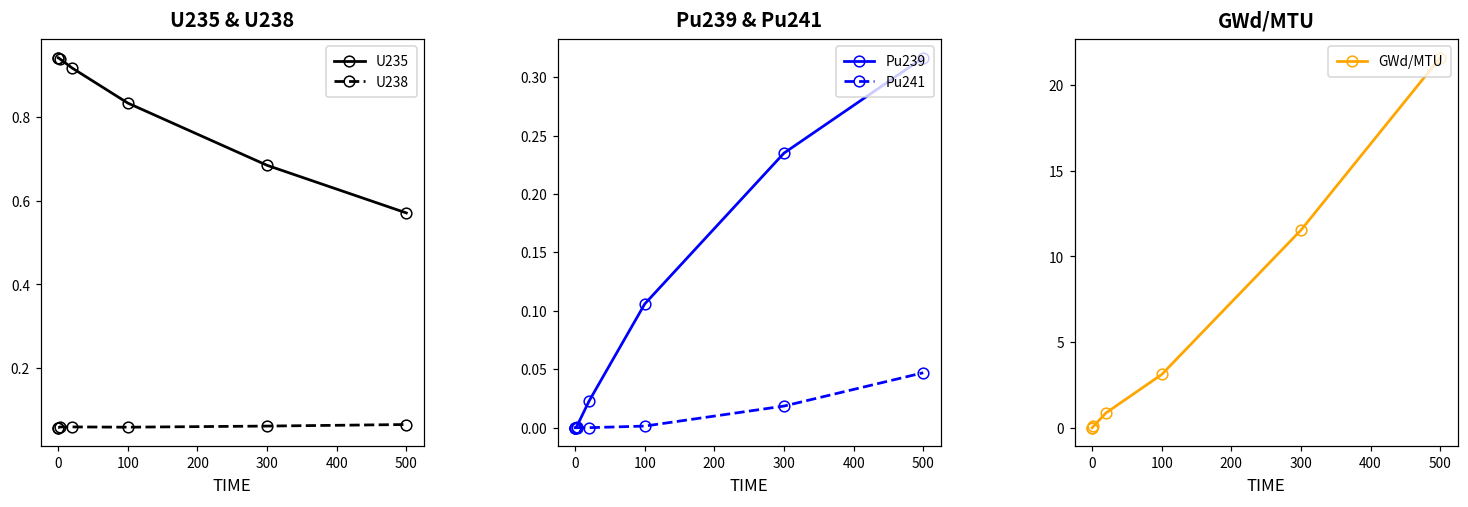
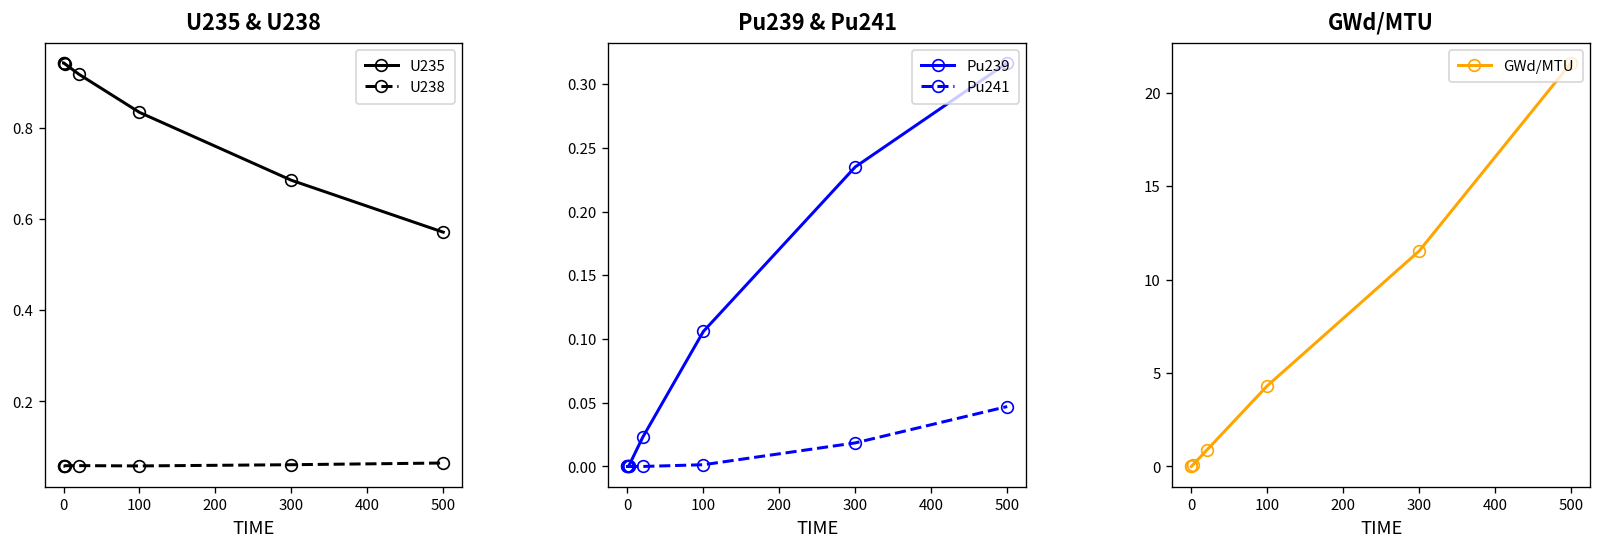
  {
    "GWd/MTU": {
      "0": 0.0,
-     "100": 3.1,
+     "100": 4.3,
      "300": 11.5
    }
  }
